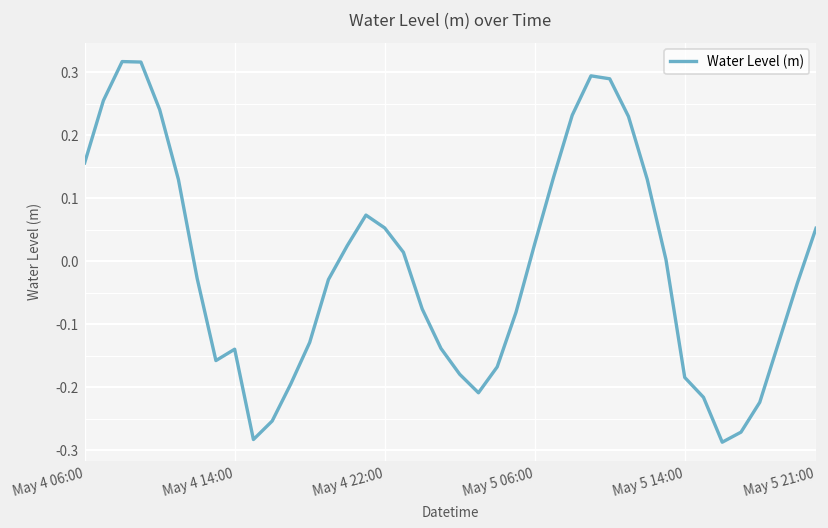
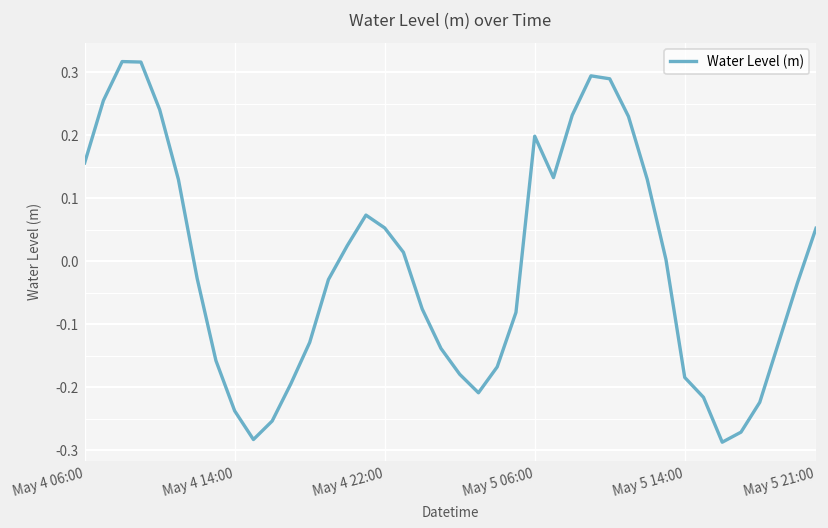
  {
    "May 4 06:00": 0.16,
-   "May 4 14:00": -0.14,
+   "May 4 14:00": -0.24,
    "May 4 22:00": 0.05,
-   "May 5 06:00": 0.03,
+   "May 5 06:00": 0.20,
    "May 5 14:00": -0.18,
    "May 5 21:00": 0.05
  }
